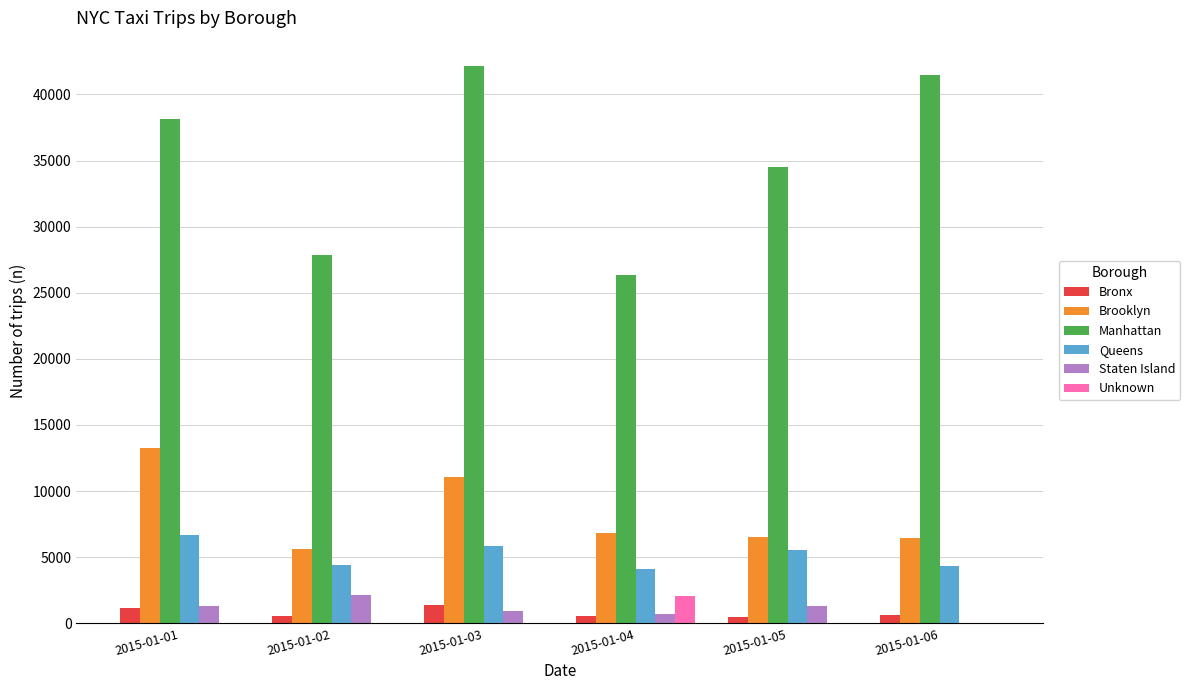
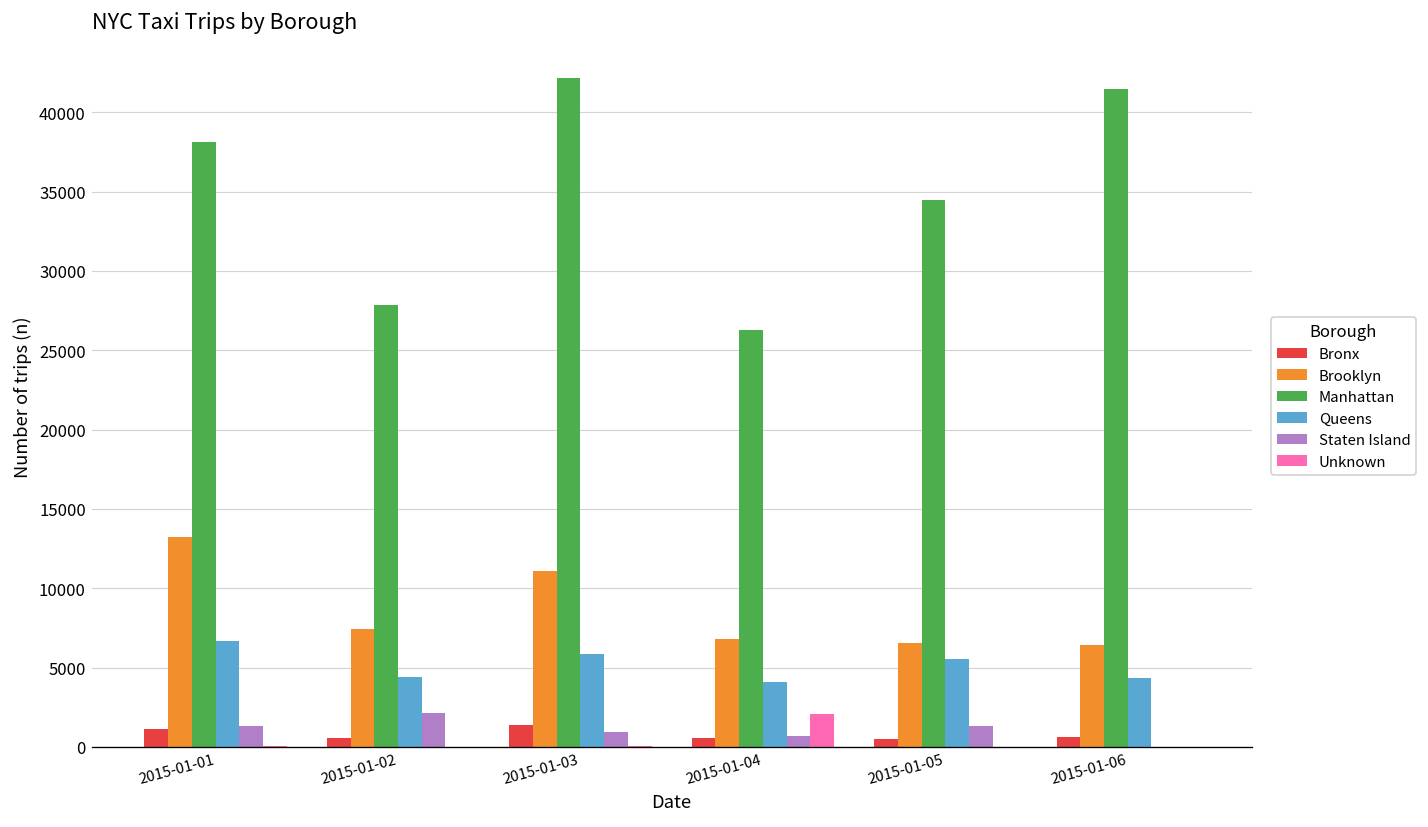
  {
    "Bronx": {
      "2015-01-01": 1200,
      "2015-01-02": 600,
      "2015-01-03": 1400,
      "2015-01-04": 600,
      "2015-01-05": 500,
      "2015-01-06": 600
    },
    "Brooklyn": {
      "2015-01-01": 13300,
-     "2015-01-02": 5600,
+     "2015-01-02": 7400,
      "2015-01-03": 11100,
      "2015-01-04": 6800,
      "2015-01-05": 6500,
      "2015-01-06": 6500
    },
    "Manhattan": {
      "2015-01-01": 38100,
      "2015-01-02": 27900,
      "2015-01-03": 42200,
      "2015-01-04": 26300,
      "2015-01-05": 34500,
      "2015-01-06": 41500
    },
    "Queens": {
      "2015-01-01": 6700,
      "2015-01-02": 4400,
      "2015-01-03": 5800,
      "2015-01-04": 4100,
      "2015-01-05": 5600,
      "2015-01-06": 4300
    },
    "Staten Island": {
      "2015-01-01": 1300,
      "2015-01-02": 2200,
      "2015-01-03": 900,
      "2015-01-04": 700,
      "2015-01-05": 1300,
      "2015-01-06": 0
    },
    "Unknown": {
      "2015-01-04": 2000,
      "2015-01-06": 0
    }
  }
